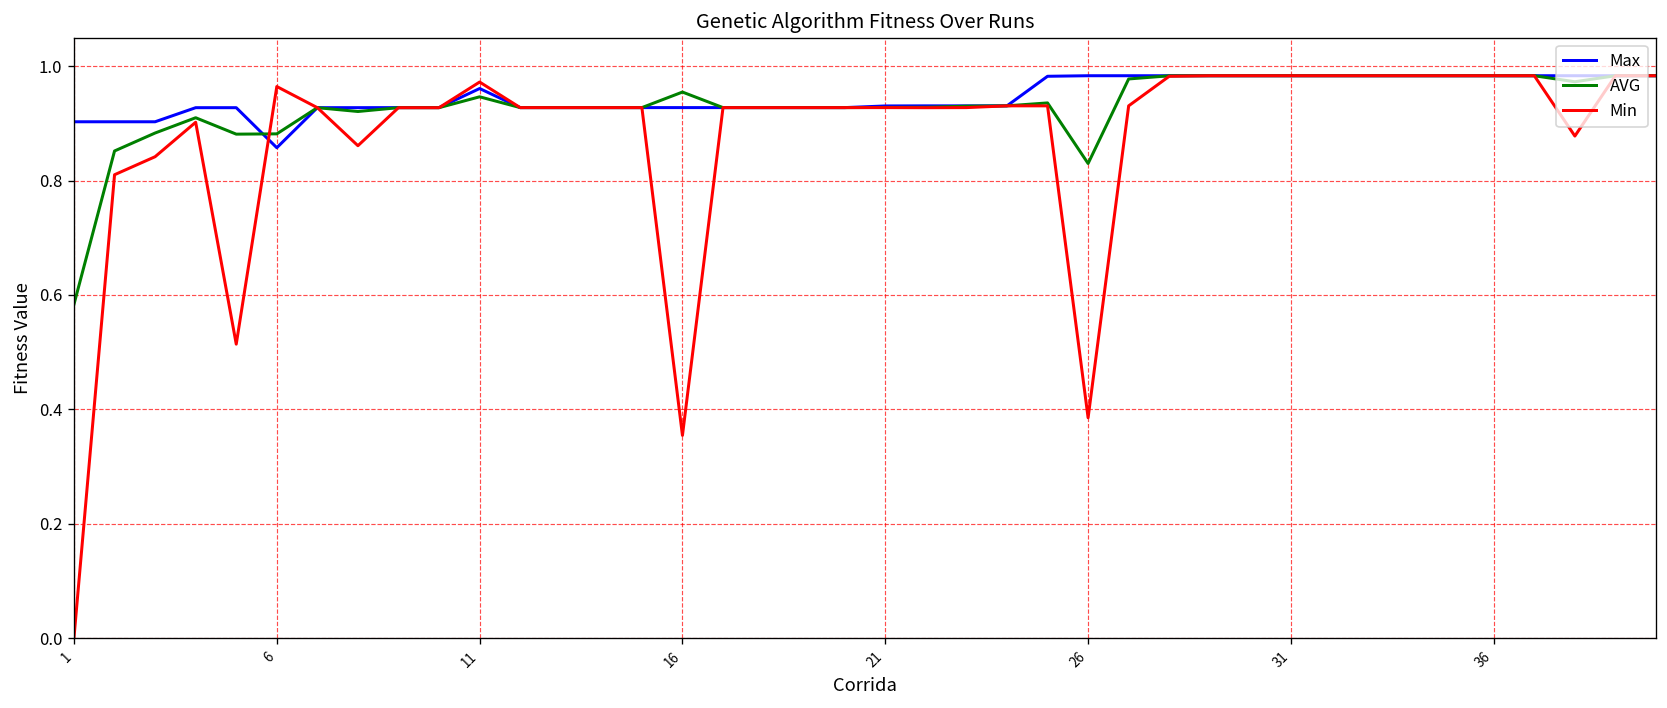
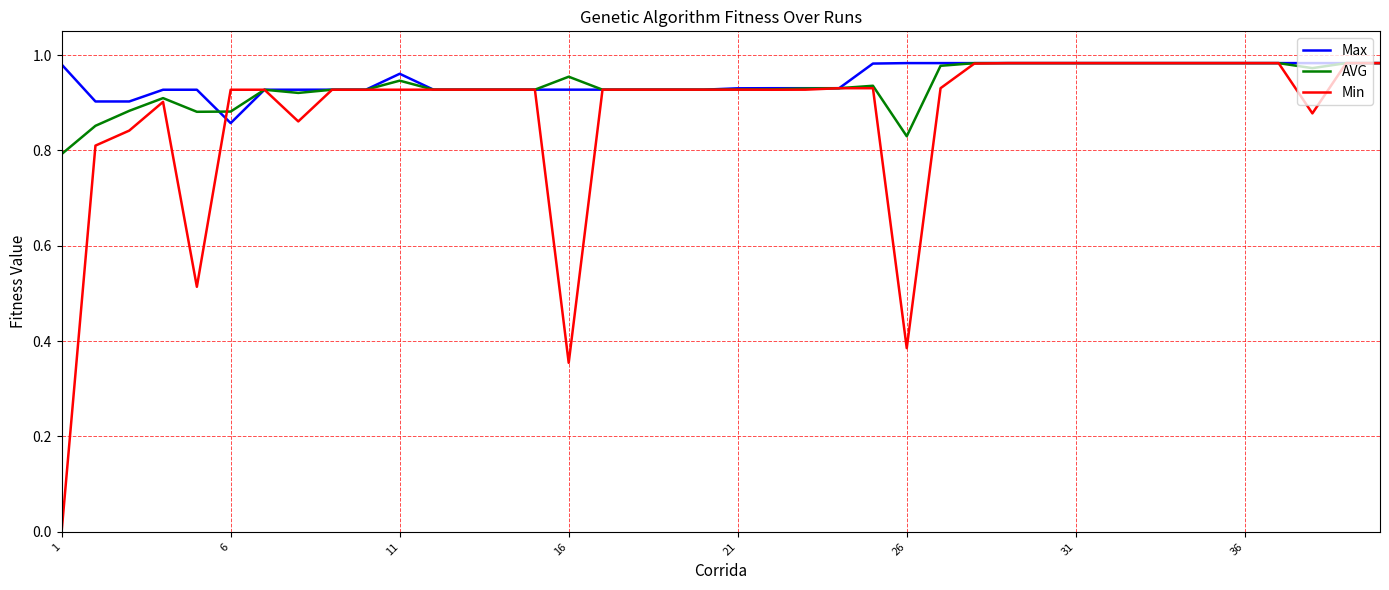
  {
    "Max": {
-     "1": 0.90,
+     "1": 0.98,
      "6": 0.86,
      "11": 0.96,
      "16": 0.93,
      "26": 0.98
    },
    "AVG": {
-     "1": 0.58,
+     "1": 0.79,
      "6": 0.88,
      "11": 0.95,
      "16": 0.95,
      "26": 0.83
    },
    "Min": {
      "1": 0.00,
-     "6": 0.96,
-     "11": 0.97,
+     "6": 0.93,
+     "11": 0.93,
      "16": 0.35,
      "26": 0.39
    }
  }
